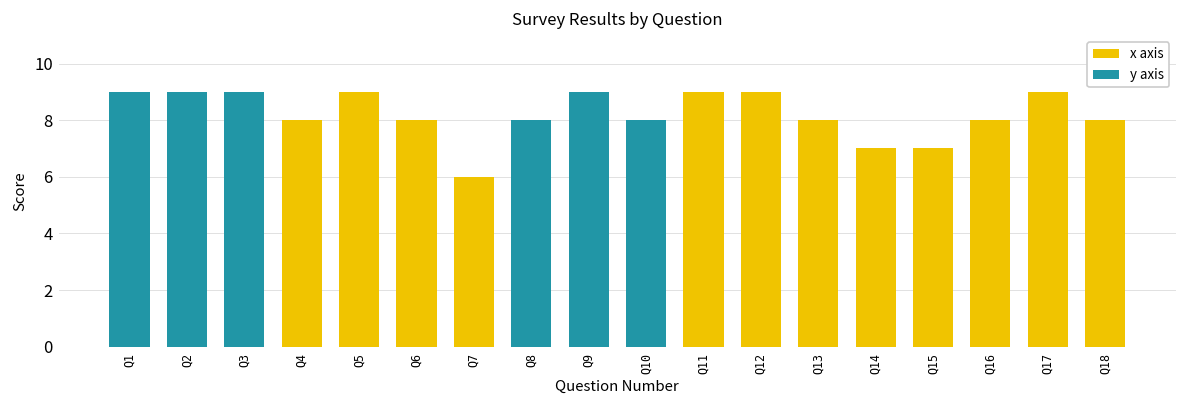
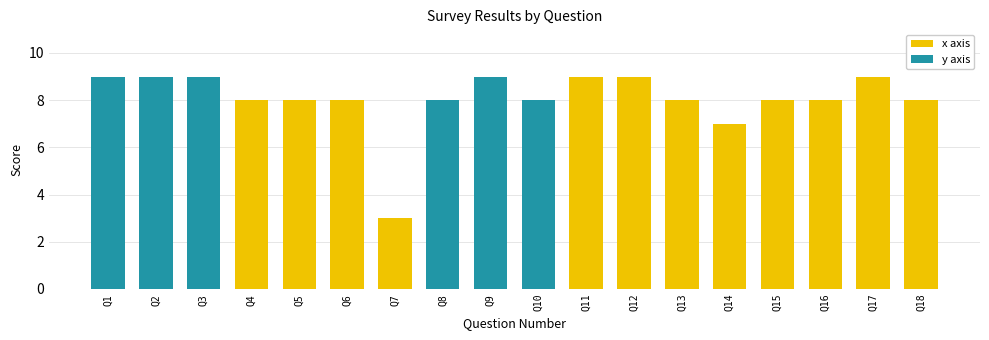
  {
    "x axis": {
      "Q1": 0,
      "Q2": 0,
      "Q3": 0,
      "Q4": 8,
-     "Q5": 9,
+     "Q5": 8,
      "Q6": 8,
-     "Q7": 6,
+     "Q7": 3,
      "Q8": 0,
      "Q9": 0,
      "Q10": 0,
      "Q11": 9,
      "Q12": 9,
      "Q13": 8,
      "Q14": 7,
-     "Q15": 7,
+     "Q15": 8,
      "Q16": 8,
      "Q17": 9,
      "Q18": 8
    },
    "y axis": {
      "Q1": 9,
      "Q2": 9,
      "Q3": 9,
      "Q4": 0,
      "Q5": 0,
      "Q6": 0,
      "Q7": 0,
      "Q8": 8,
      "Q9": 9,
      "Q10": 8,
      "Q11": 0,
      "Q12": 0,
      "Q13": 0,
      "Q14": 0,
      "Q15": 0,
      "Q16": 0,
      "Q17": 0,
      "Q18": 0
    }
  }
